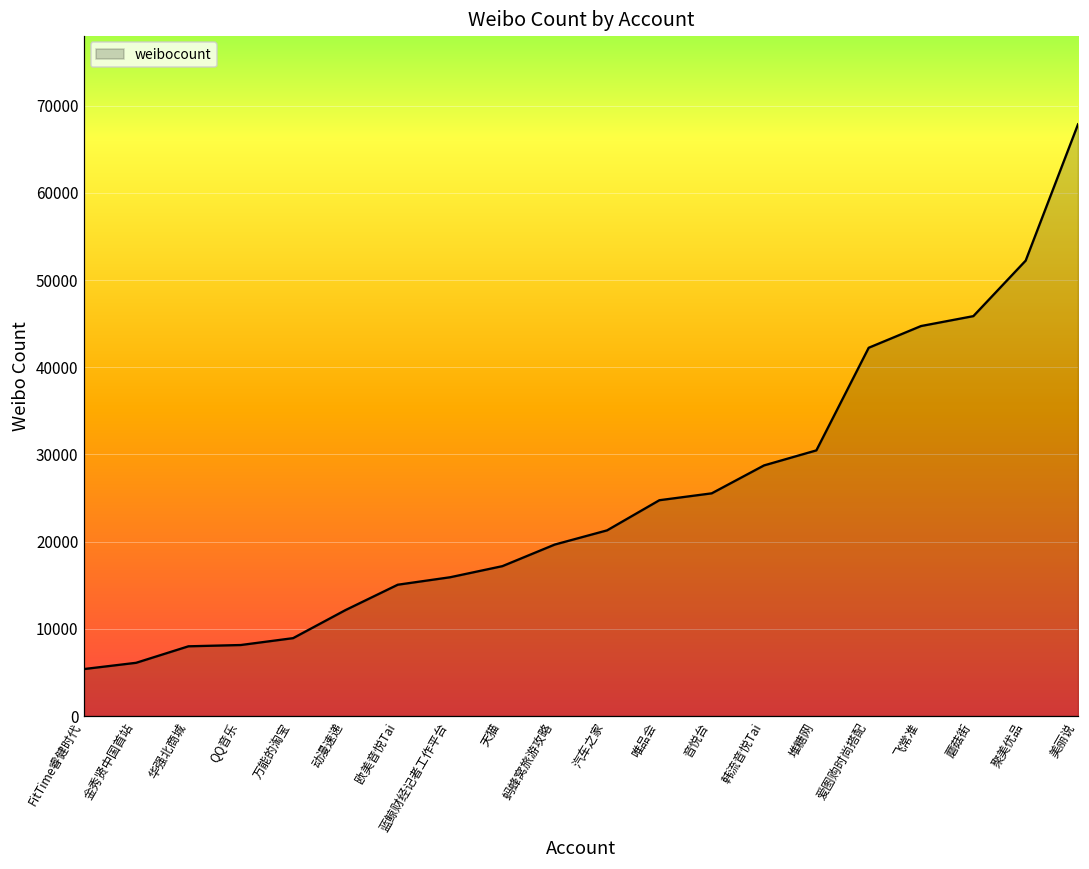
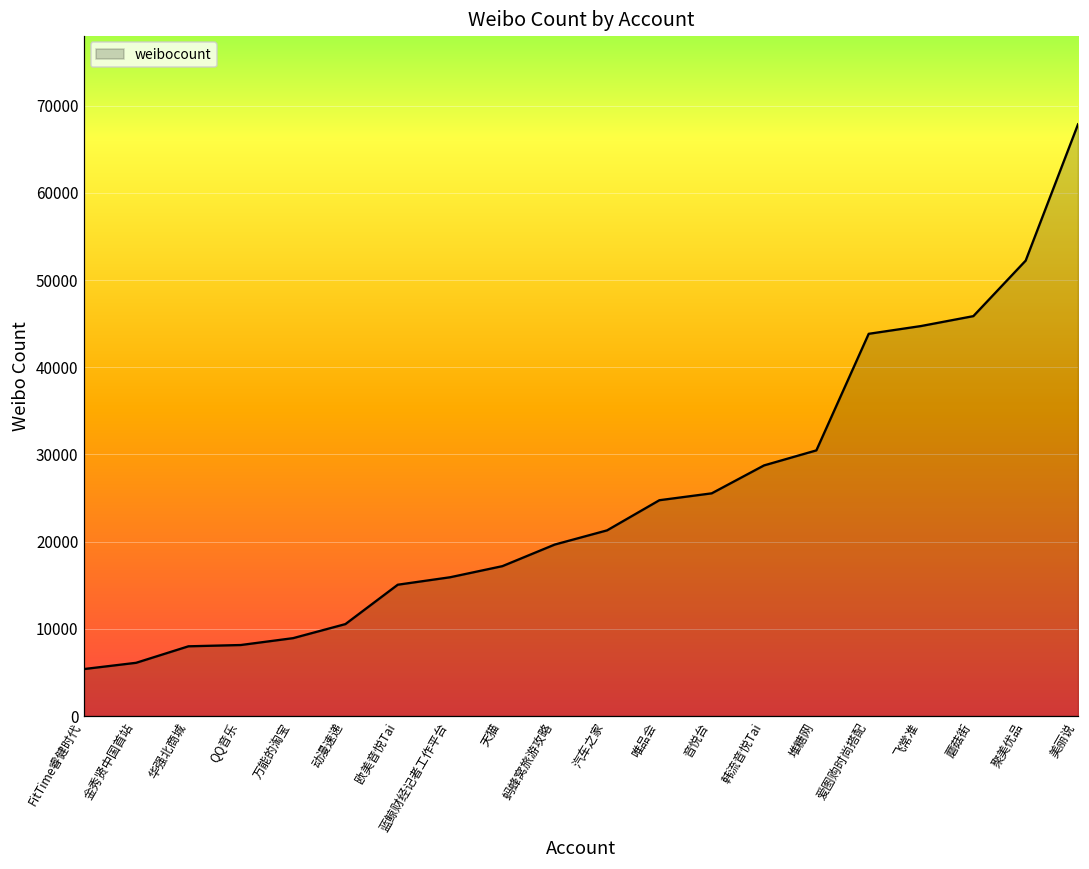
  {
    "FitTime睿健时代": 5000,
    "金秀贤中国首站": 6000,
    "华强北商城": 8000,
    "QQ音乐": 8000,
    "万能的淘宝": 9000,
-   "动漫速递": 12000,
+   "动漫速递": 11000,
    "欧美音悦Tai": 15000,
    "蓝鲸财经记者工作平台": 16000,
    "天猫": 17000,
    "蚂蜂窝旅游攻略": 20000,
    "汽车之家": 21000,
    "唯品会": 25000,
    "音悦台": 26000,
    "韩流音悦Tai": 29000,
    "堆糖网": 30000,
-   "爱图购时尚搭配": 42000,
+   "爱图购时尚搭配": 44000,
    "飞常准": 45000,
    "蘑菇街": 46000,
    "聚美优品": 52000,
    "美丽说": 68000
  }
